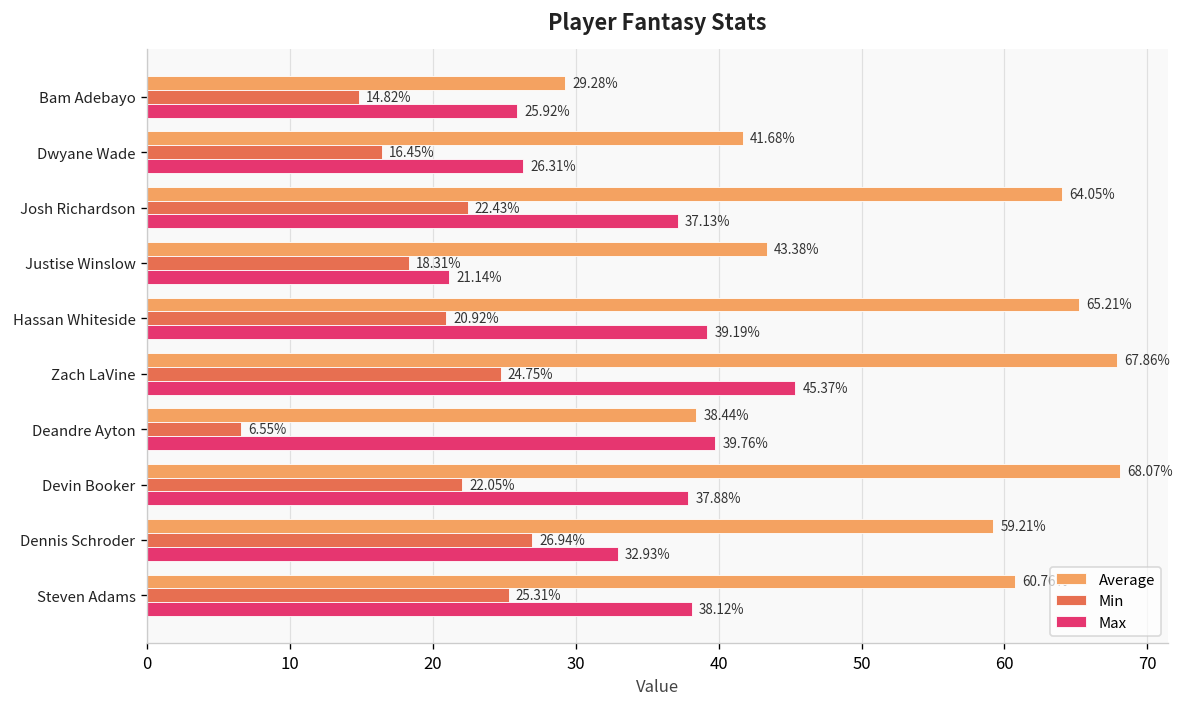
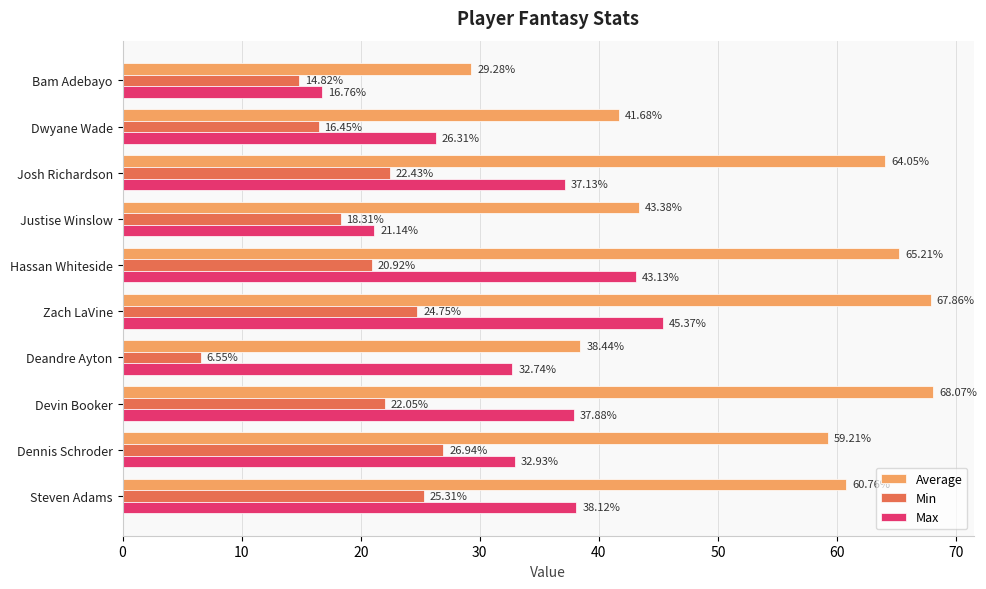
  {
    "Max": {
-     "Bam Adebayo": "25.92%",
+     "Bam Adebayo": "16.76%",
      "Dwyane Wade": "26.31%",
      "Josh Richardson": "37.13%",
      "Justise Winslow": "21.14%",
-     "Hassan Whiteside": "39.19%",
+     "Hassan Whiteside": "43.13%",
      "Zach LaVine": "45.37%",
-     "Deandre Ayton": "39.76%",
+     "Deandre Ayton": "32.74%",
      "Devin Booker": "37.88%",
      "Dennis Schroder": "32.93%",
      "Steven Adams": "38.12%"
    }
  }
